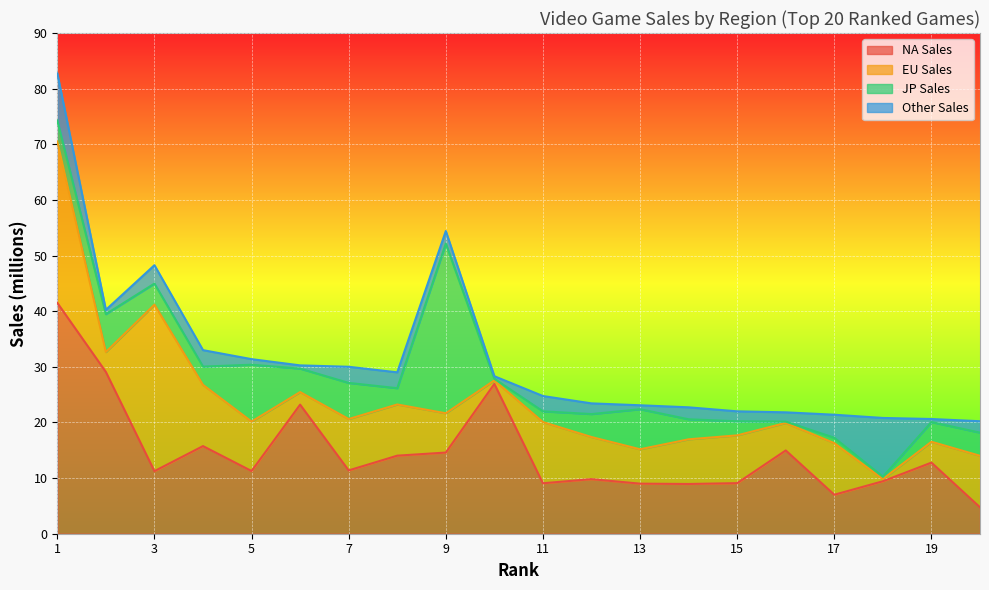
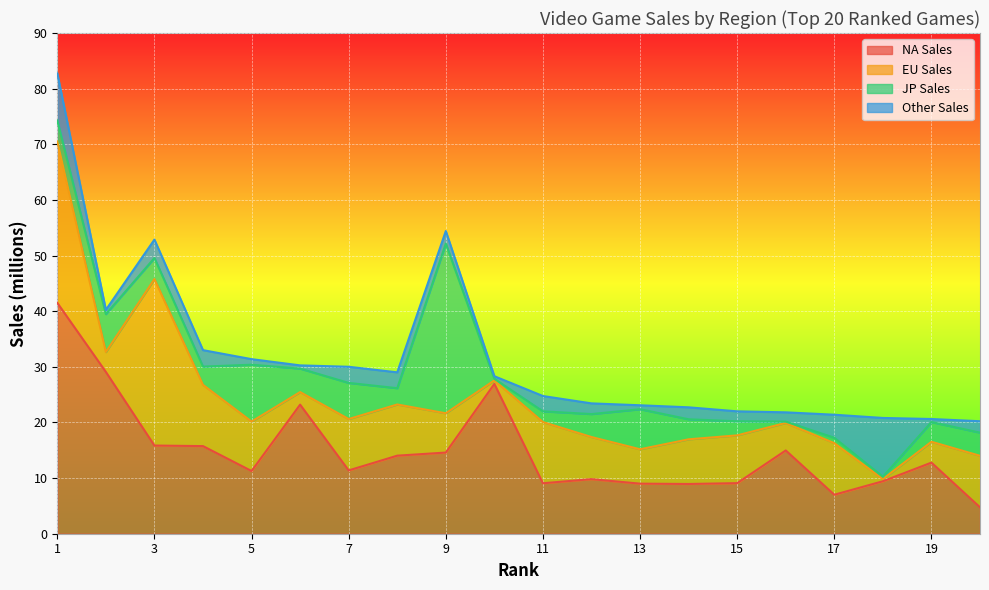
  {
    "NA Sales": {
      "1": 41,
-     "3": 11,
+     "3": 16,
      "5": 11,
      "7": 11,
      "9": 15,
      "11": 9,
      "13": 9,
      "15": 9,
      "17": 7,
      "19": 13
    },
    "EU Sales": {
      "1": 29,
      "3": 30,
      "5": 9,
      "7": 9,
      "9": 7,
      "11": 11,
      "13": 6,
      "15": 9,
      "17": 9,
      "19": 4
    },
    "JP Sales": {
      "1": 4,
      "3": 4,
      "5": 10,
      "7": 7,
      "9": 31,
      "11": 2,
      "13": 7,
      "15": 3,
      "17": 1,
      "19": 4
    },
    "Other Sales": {
      "1": 8,
      "3": 3,
      "5": 1,
      "7": 3,
      "9": 2,
      "11": 3,
      "13": 1,
      "15": 2,
      "17": 4,
      "19": 1
    }
  }
